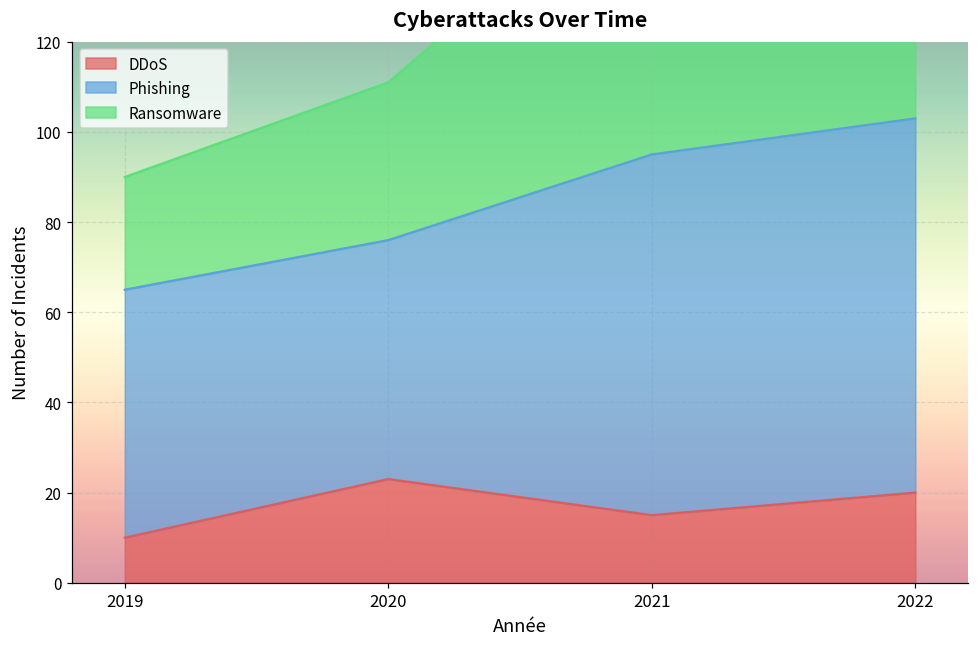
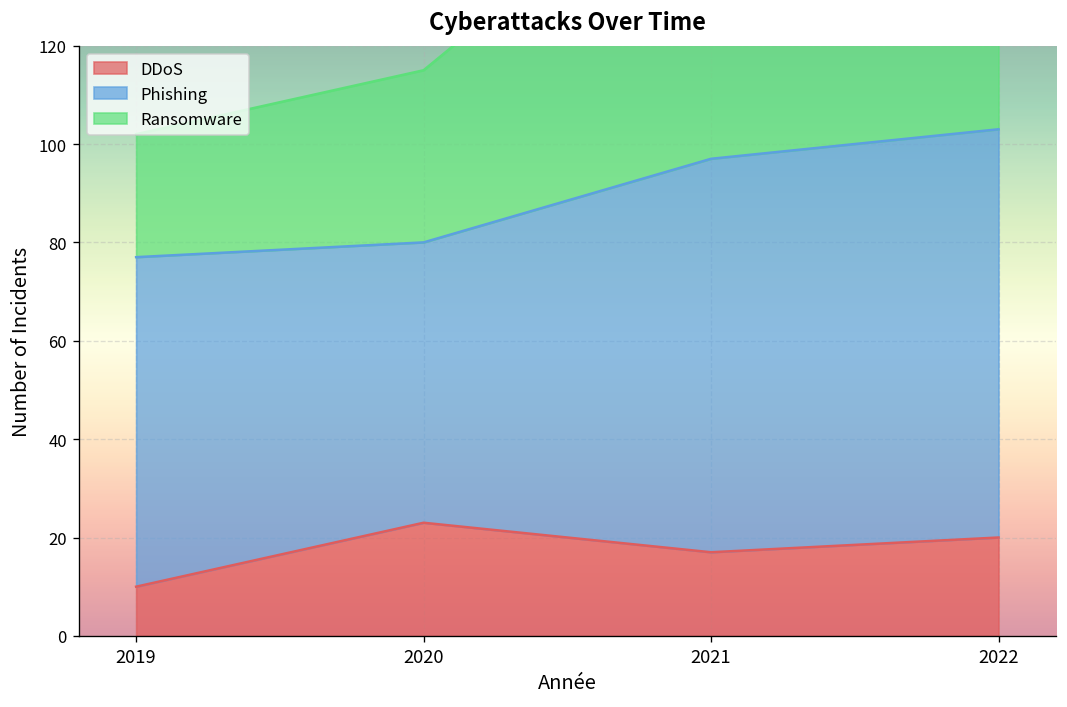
  {
    "DDoS": {
      "2019": 10,
      "2020": 23,
-     "2021": 15,
+     "2021": 17,
      "2022": 20
    },
    "Phishing": {
-     "2019": 55,
-     "2020": 53,
+     "2019": 67,
+     "2020": 57,
      "2021": 80,
      "2022": 83
    },
    "Ransomware": {
      "2020": 35
    }
  }
